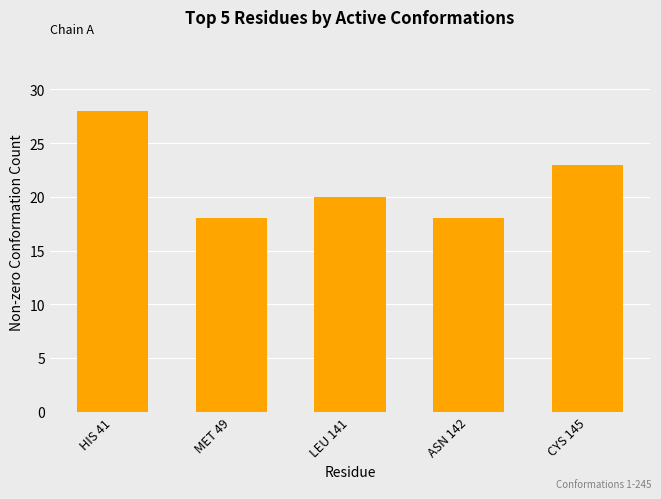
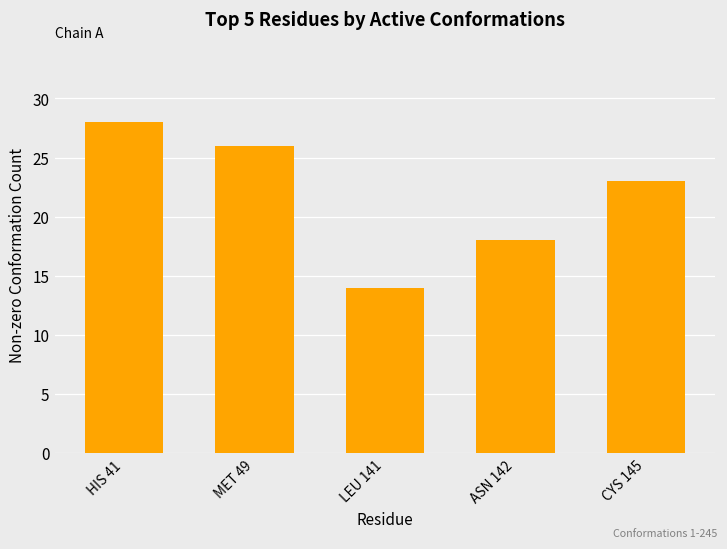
  {
    "HIS 41": 28,
-   "MET 49": 18,
-   "LEU 141": 20,
+   "MET 49": 26,
+   "LEU 141": 14,
    "ASN 142": 18,
    "CYS 145": 23
  }
